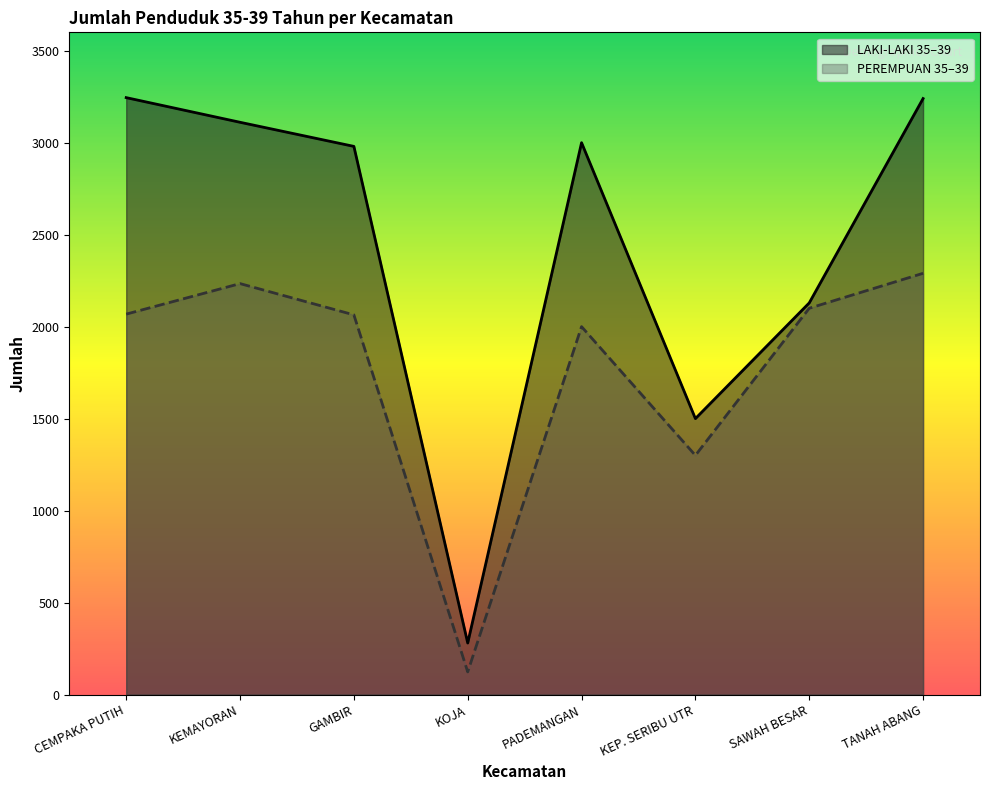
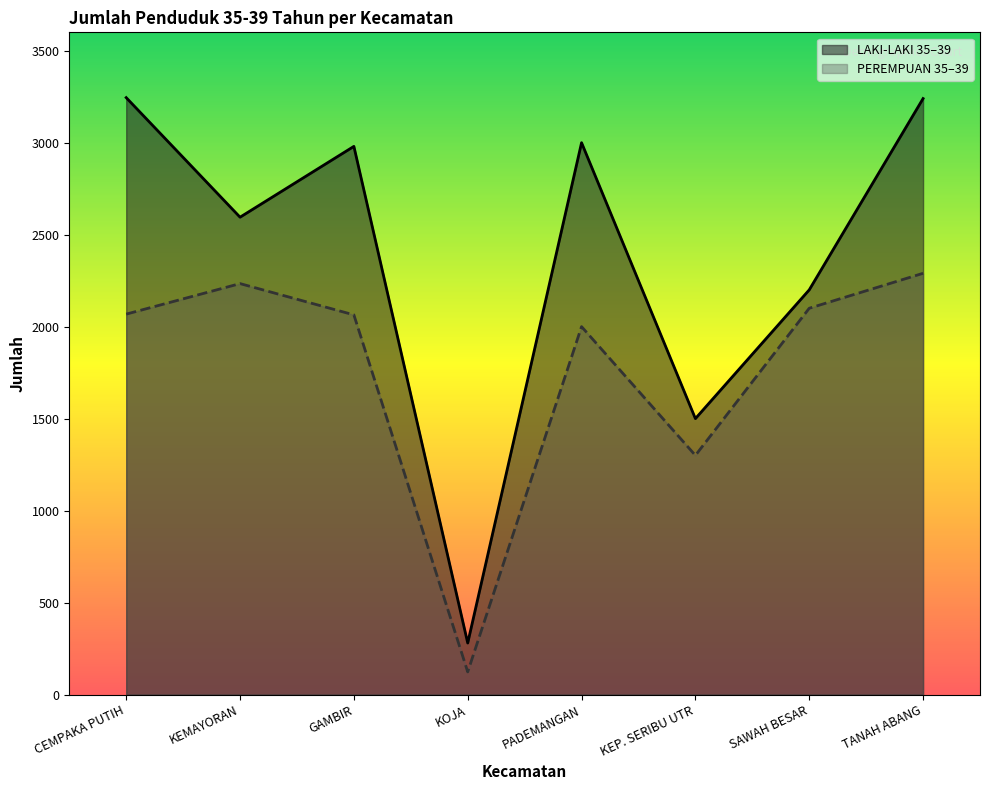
  {
    "LAKI-LAKI 35–39": {
      "CEMPAKA PUTIH": 3250,
-     "KEMAYORAN": 3110,
+     "KEMAYORAN": 2600,
      "GAMBIR": 2980,
      "KOJA": 280,
      "PADEMANGAN": 3000,
      "KEP. SERIBU UTR": 1500,
-     "SAWAH BESAR": 2130,
+     "SAWAH BESAR": 2200,
      "TANAH ABANG": 3240
    },
    "PEREMPUAN 35–39": {
      "CEMPAKA PUTIH": 2070,
      "KEMAYORAN": 2230,
      "GAMBIR": 2060,
      "KOJA": 120,
      "PADEMANGAN": 2000,
      "KEP. SERIBU UTR": 1300,
      "SAWAH BESAR": 2100,
      "TANAH ABANG": 2290
    }
  }
